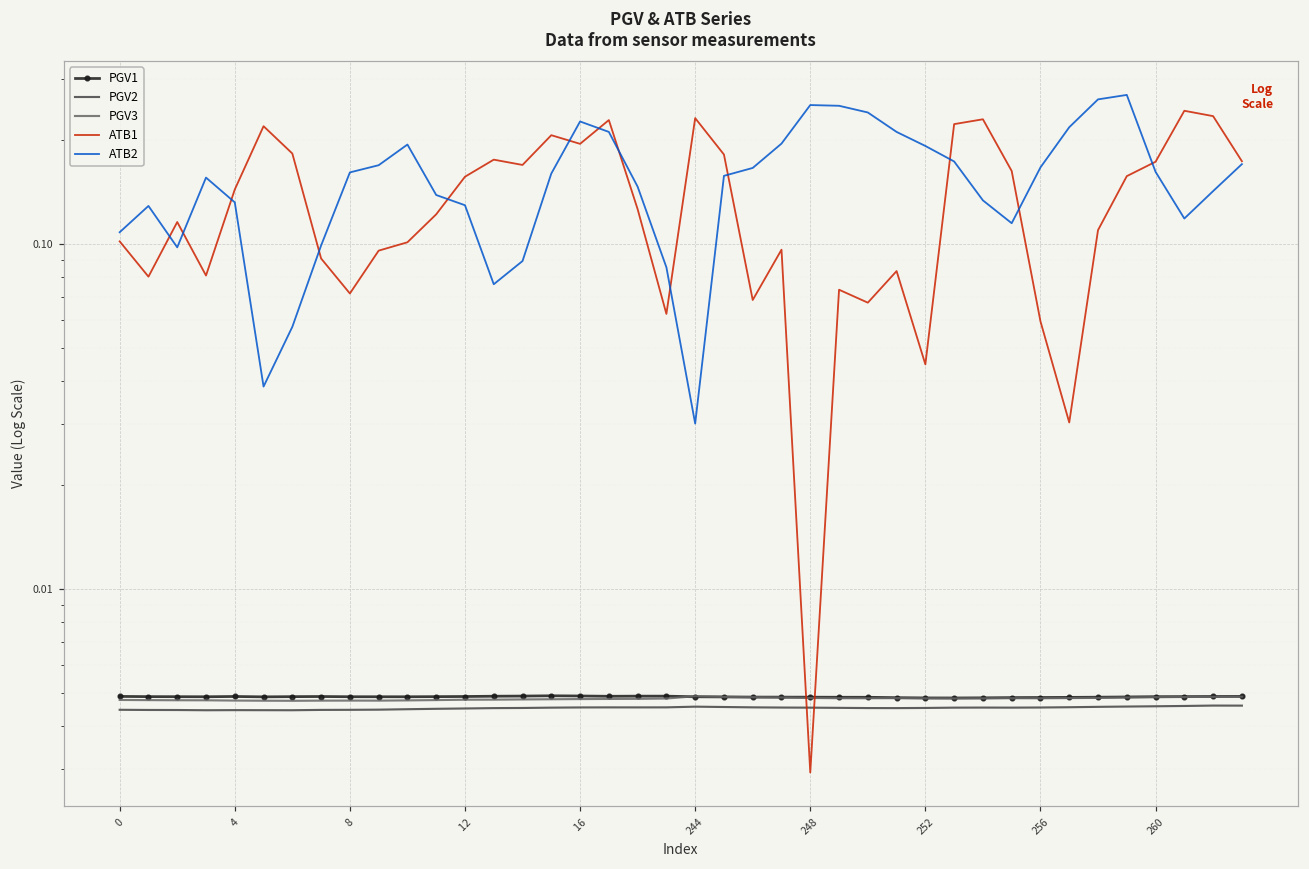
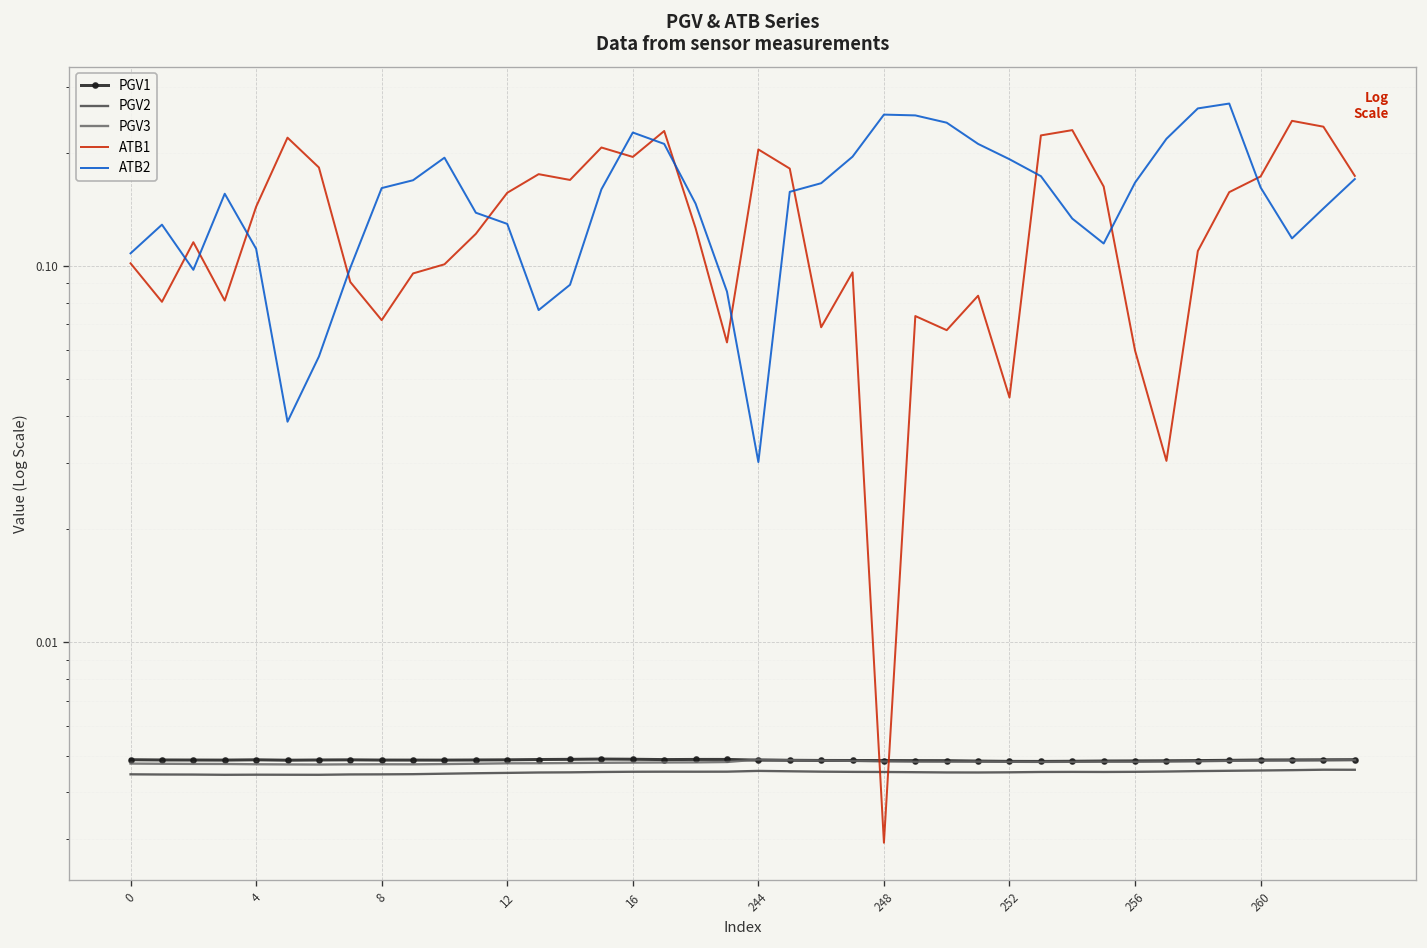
  {
    "PGV1": {
      "0": 0.0049,
      "4": 0.0049,
      "8": 0.0049,
      "12": 0.0049,
      "16": 0.0049
    },
    "ATB1": {
      "0": 0.10,
      "4": 0.14,
      "8": 0.072,
      "12": 0.16,
      "16": 0.20,
-     "244": 0.23,
+     "244": 0.20,
      "248": 0.0029,
      "252": 0.045,
      "256": 0.06,
      "260": 0.17
    },
    "ATB2": {
      "0": 0.108,
-     "4": 0.132,
+     "4": 0.111,
      "8": 0.16,
      "12": 0.129,
      "16": 0.23,
      "244": 0.030,
      "248": 0.25,
      "252": 0.19,
      "256": 0.17,
      "260": 0.16
    }
  }
